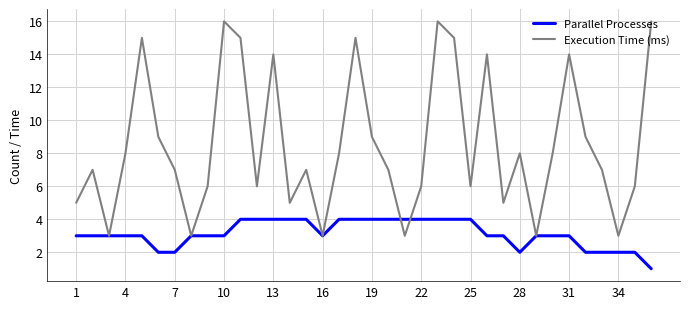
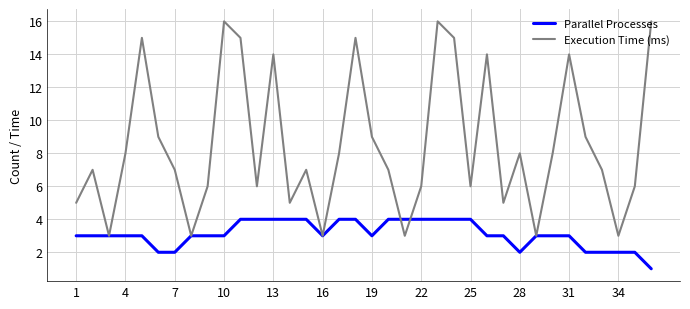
  {
    "Parallel Processes": {
      "1": 3,
      "4": 3,
      "7": 2,
      "10": 3,
      "13": 4,
-     "19": 4,
+     "19": 3,
      "22": 4,
      "25": 4,
      "28": 2,
      "31": 3,
      "34": 2
    },
    "Execution Time (ms)": {
      "1": 5,
      "4": 8,
      "7": 7,
      "10": 16,
      "13": 14,
      "19": 9,
      "22": 6,
      "25": 6,
      "28": 8,
      "31": 14,
      "34": 3
    }
  }
